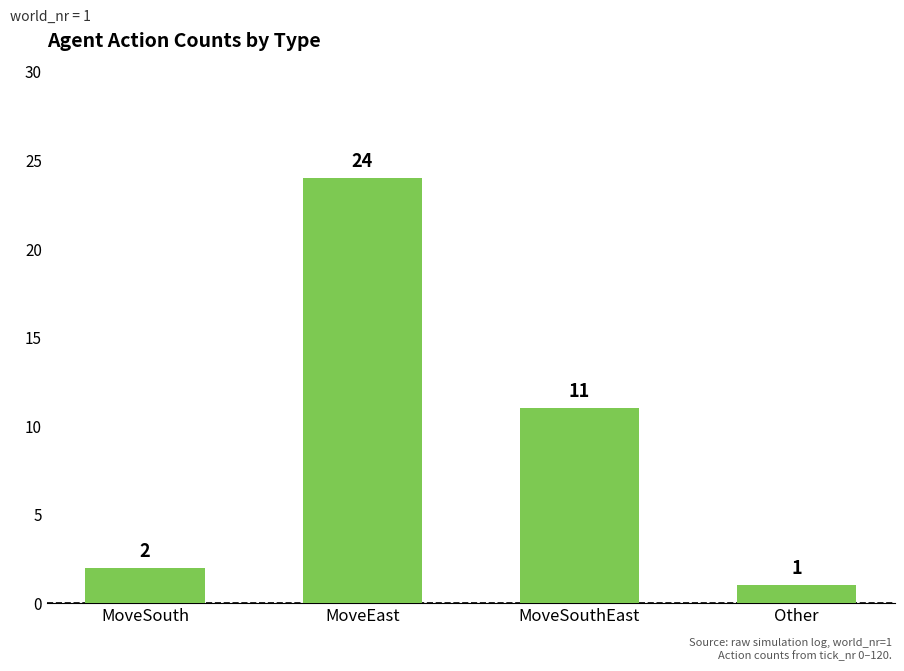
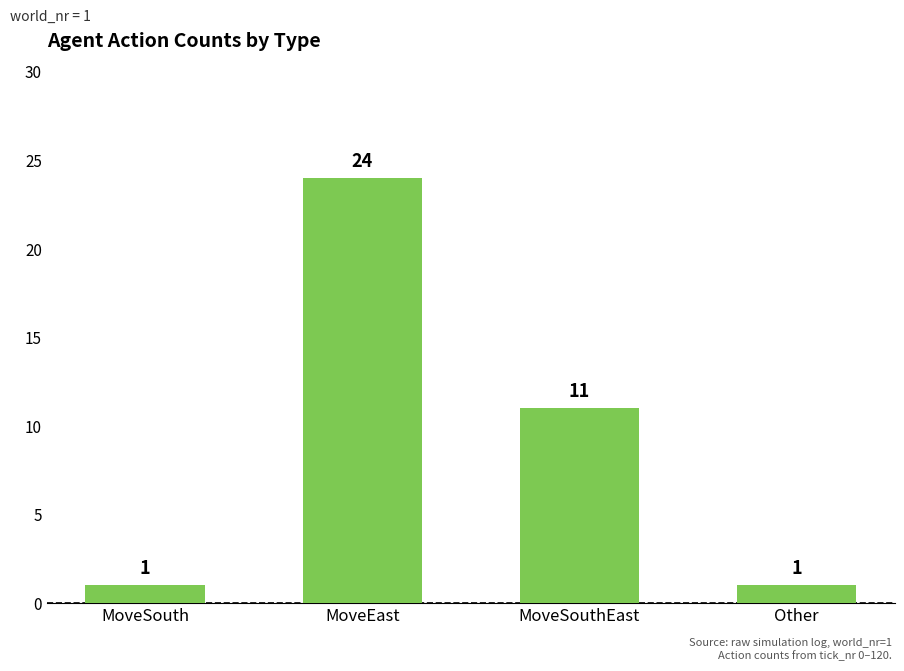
  {
-   "MoveSouth": 2,
+   "MoveSouth": 1,
    "MoveEast": 24,
    "MoveSouthEast": 11,
    "Other": 1
  }
